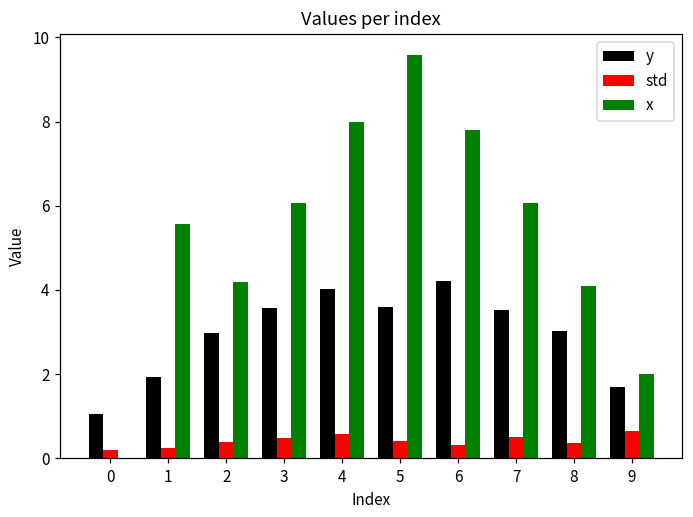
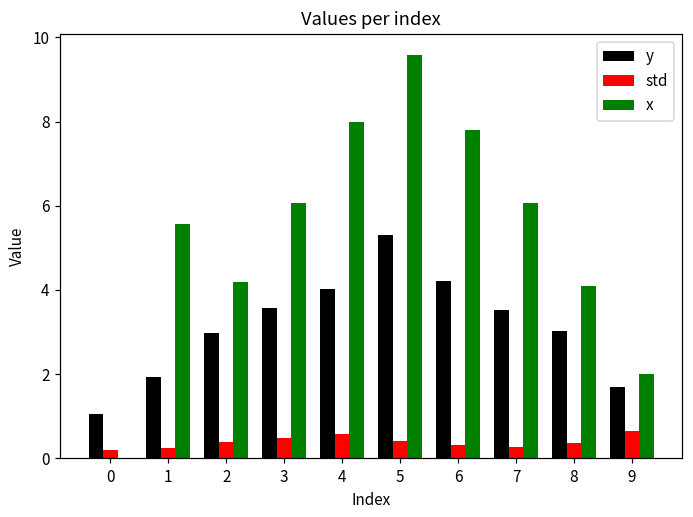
  {
    "y": {
      "0": 1.0,
      "1": 1.9,
      "2": 3.0,
      "3": 3.6,
      "4": 4.0,
-     "5": 3.6,
+     "5": 5.3,
      "6": 4.2,
      "7": 3.5,
      "8": 3.0,
      "9": 1.7
    },
    "std": {
      "0": 0.2,
      "1": 0.2,
      "2": 0.4,
      "3": 0.5,
      "4": 0.6,
      "5": 0.4,
      "6": 0.3,
-     "7": 0.5,
+     "7": 0.3,
      "8": 0.4,
      "9": 0.7
    },
    "x": {
      "0": 0.0,
      "1": 5.6,
      "2": 4.2,
      "3": 6.1,
      "4": 8.0,
      "5": 9.6,
      "6": 7.8,
      "7": 6.1,
      "8": 4.1,
      "9": 2.0
    }
  }
